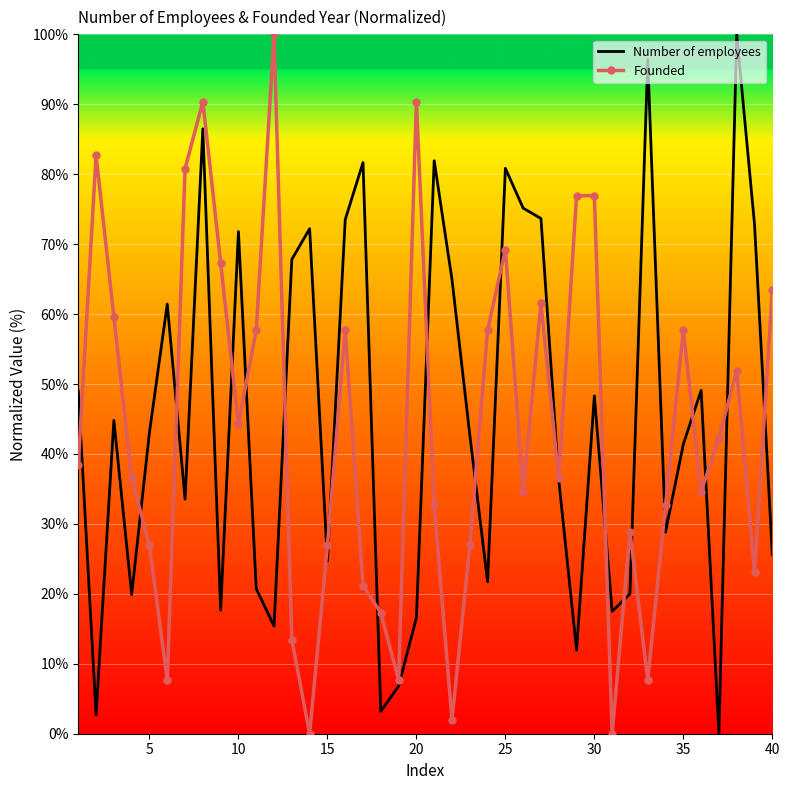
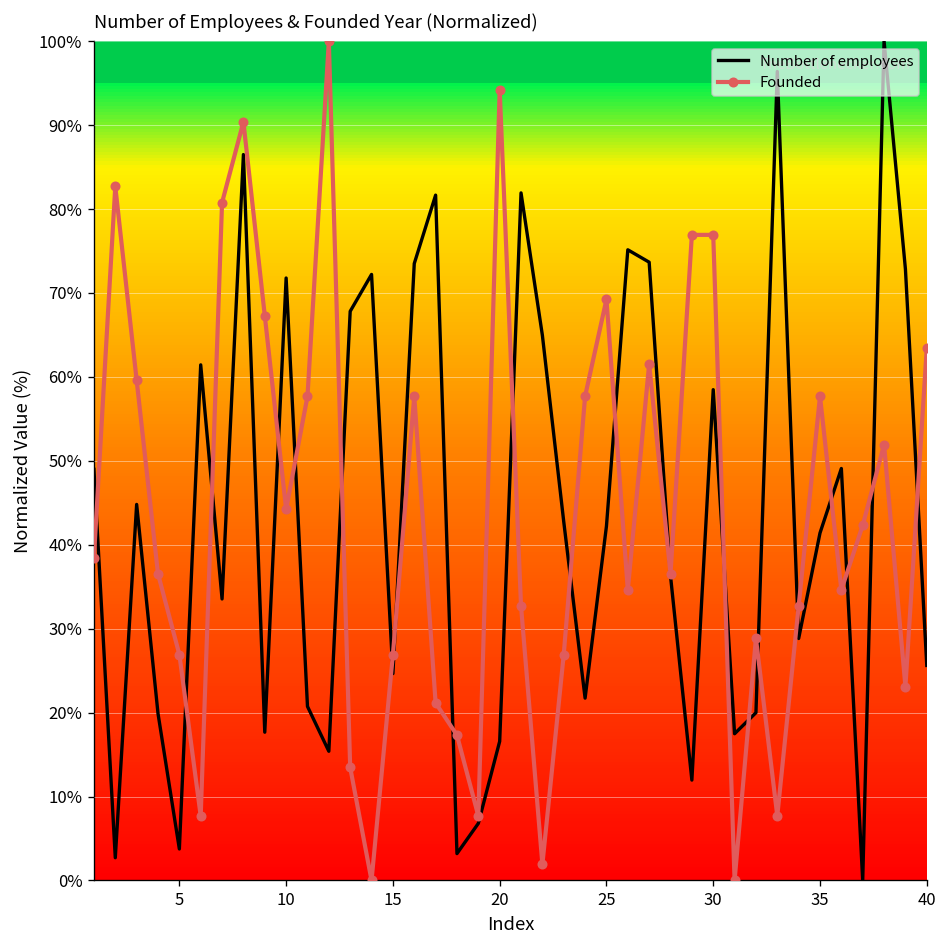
  {
    "Number of employees": {
-     "5": "43%",
+     "5": "4%",
      "10": "72%",
      "15": "25%",
      "20": "17%",
-     "25": "81%",
-     "30": "48%",
+     "25": "42%",
+     "30": "58%",
      "35": "41%",
      "40": "26%"
    },
    "Founded": {
      "5": "27%",
      "10": "44%",
      "15": "27%",
-     "20": "90%",
+     "20": "94%",
      "25": "69%",
      "30": "77%",
      "35": "58%",
      "40": "63%"
    }
  }
